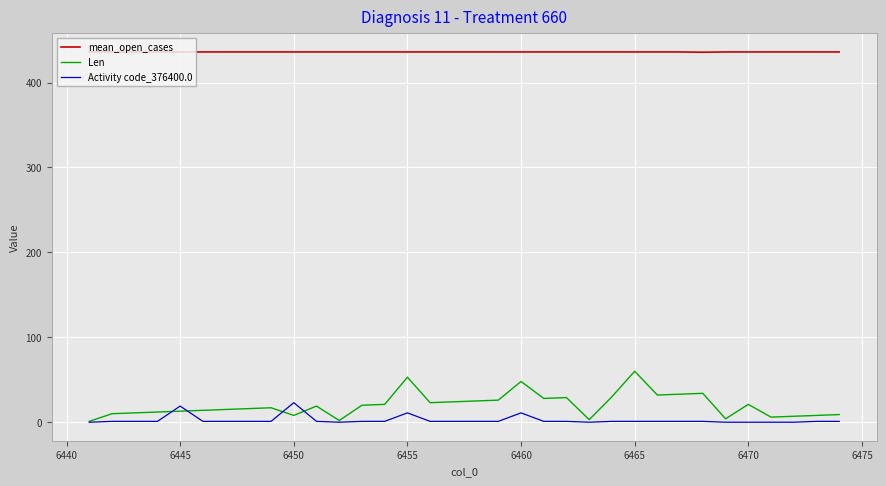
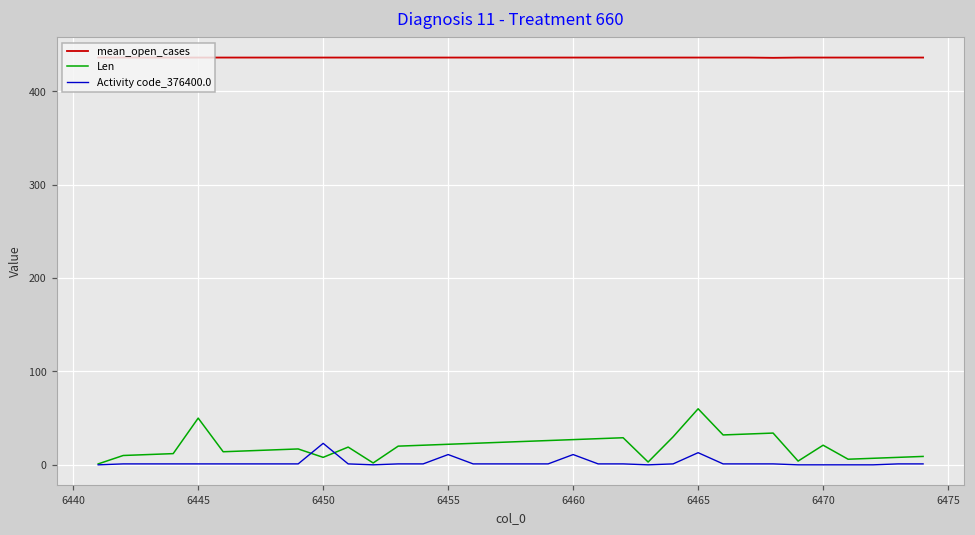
  {
    "mean_open_cases": {
      "6450": 440,
      "6455": 440,
      "6460": 440,
      "6465": 440,
      "6470": 440
    },
    "Len": {
-     "6445": 10,
+     "6445": 50,
      "6450": 10,
-     "6455": 50,
-     "6460": 50,
+     "6455": 20,
+     "6460": 30,
      "6465": 60,
      "6470": 20
    },
    "Activity code_376400.0": {
-     "6445": 20,
+     "6445": 0,
      "6450": 20,
      "6455": 10,
      "6460": 10,
-     "6465": 0,
+     "6465": 10,
      "6470": 0
    }
  }
